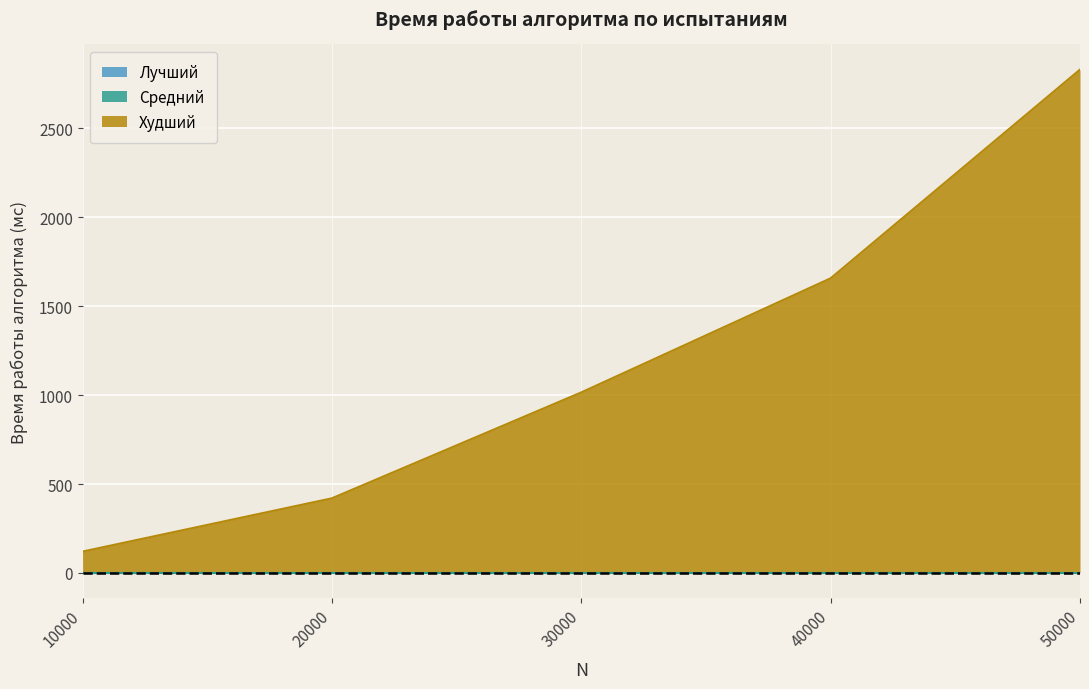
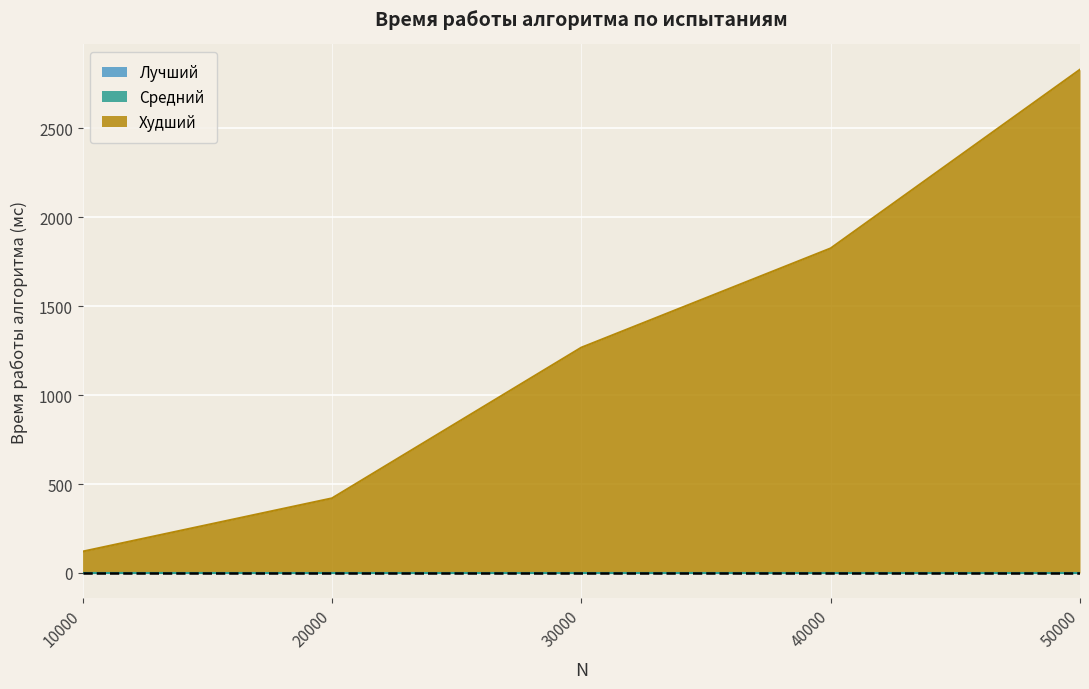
  {
    "Средний": {
      "10000": 0,
      "20000": 0,
      "30000": 0,
      "40000": 0,
      "50000": 0
    },
    "Худший": {
      "10000": 120,
      "20000": 420,
-     "30000": 1020,
-     "40000": 1660,
+     "30000": 1270,
+     "40000": 1830,
      "50000": 2830
    }
  }
